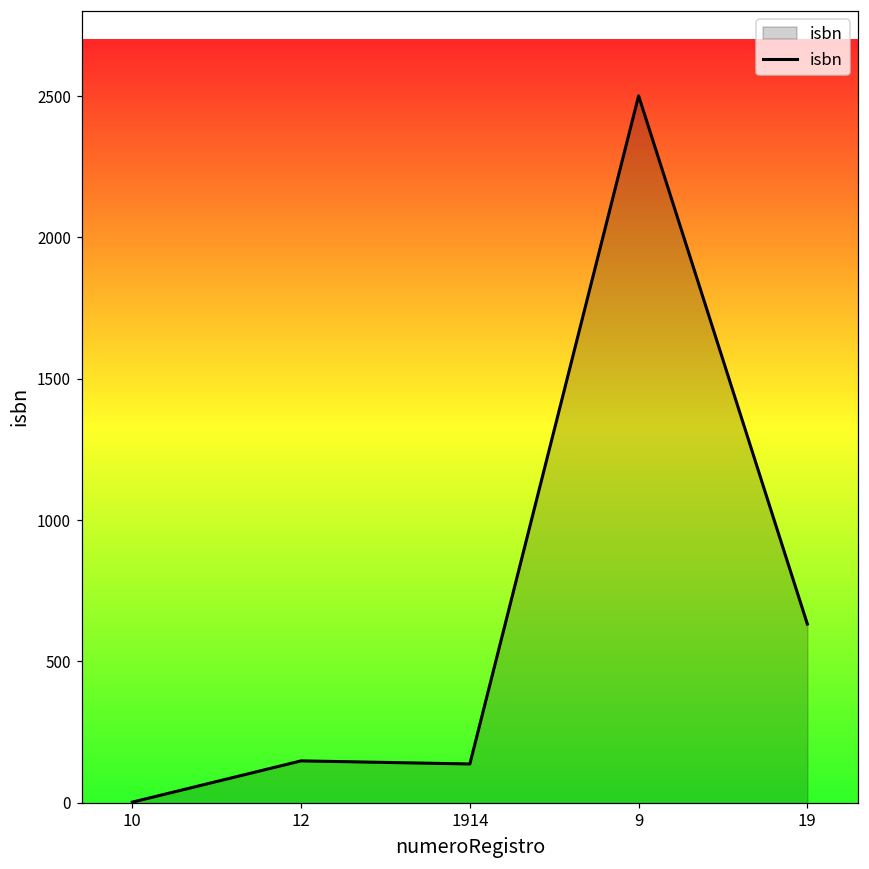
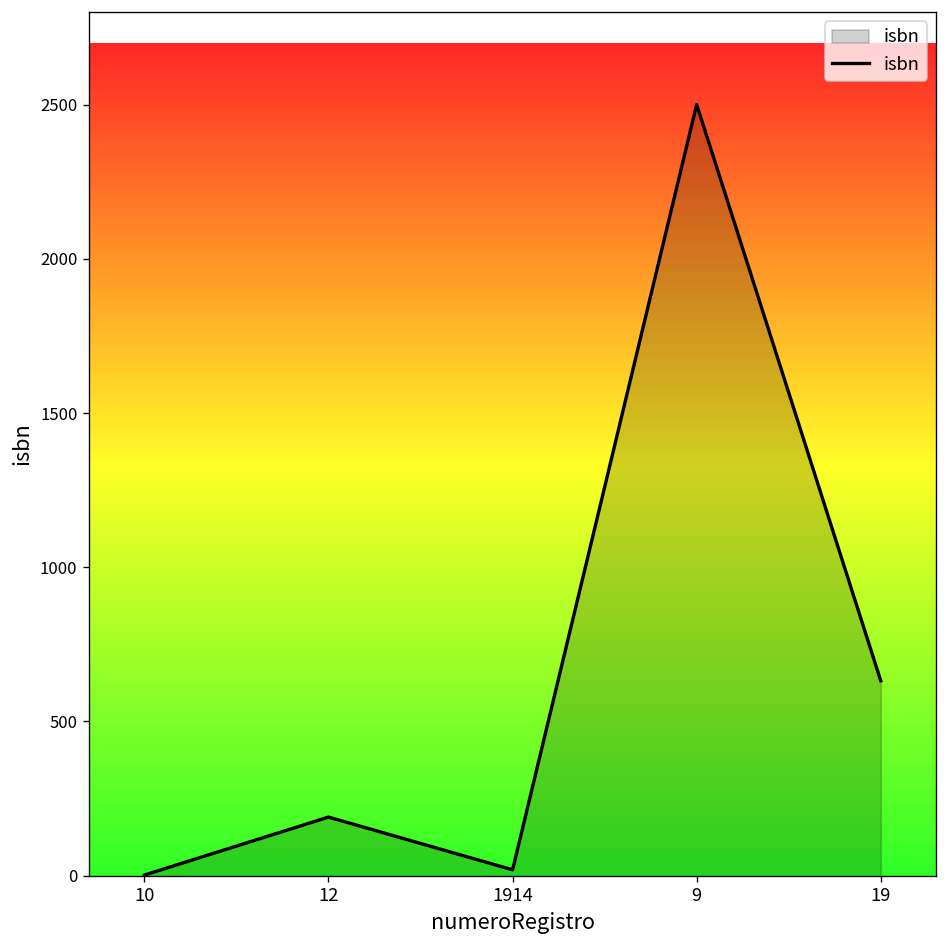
  {
    "10": 0,
-   "12": 150,
-   "1914": 140,
+   "12": 190,
+   "1914": 20,
    "9": 2500,
    "19": 630
  }
